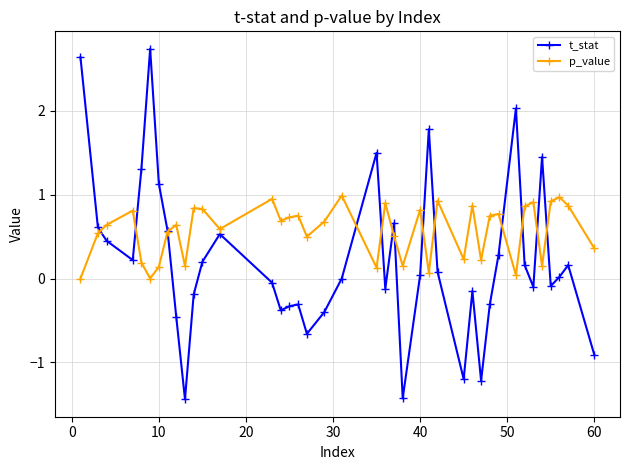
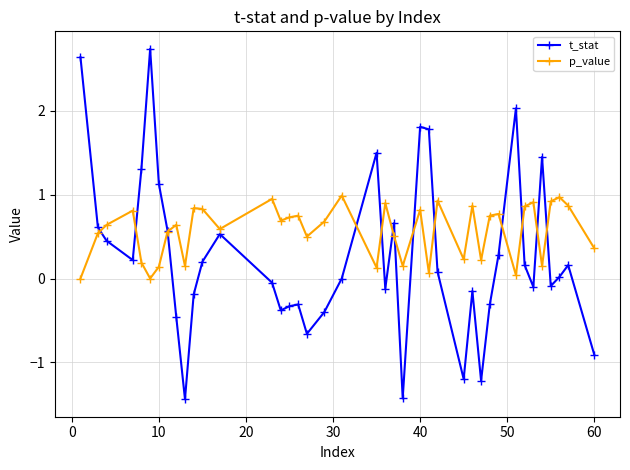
  {
    "t_stat": {
      "10": 1.1,
-     "40": 0.0,
+     "40": 1.8,
      "60": -0.9
    },
    "p_value": {
      "10": 0.1,
      "40": 0.8,
      "60": 0.4
    }
  }
